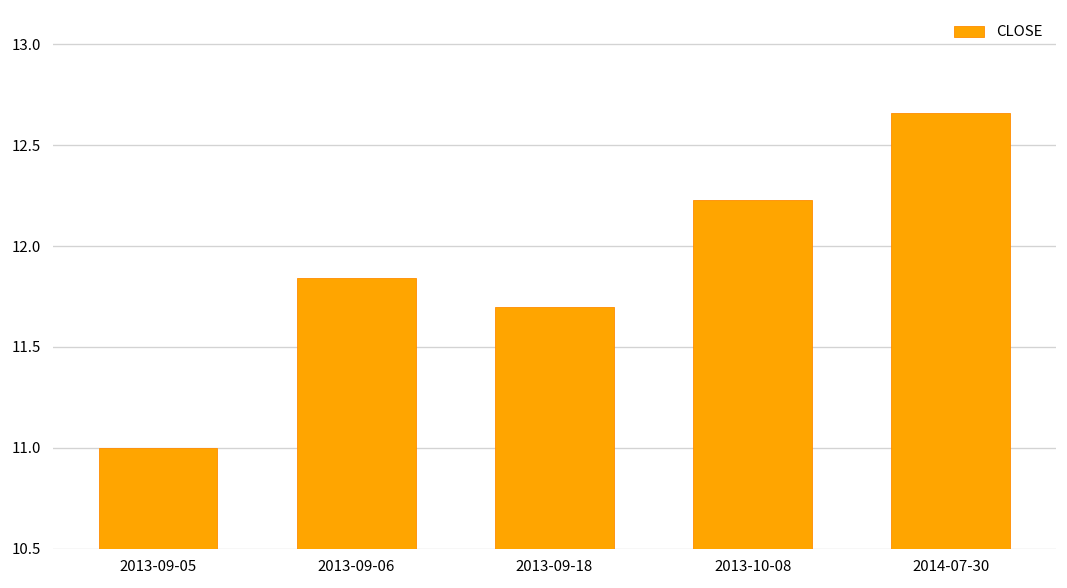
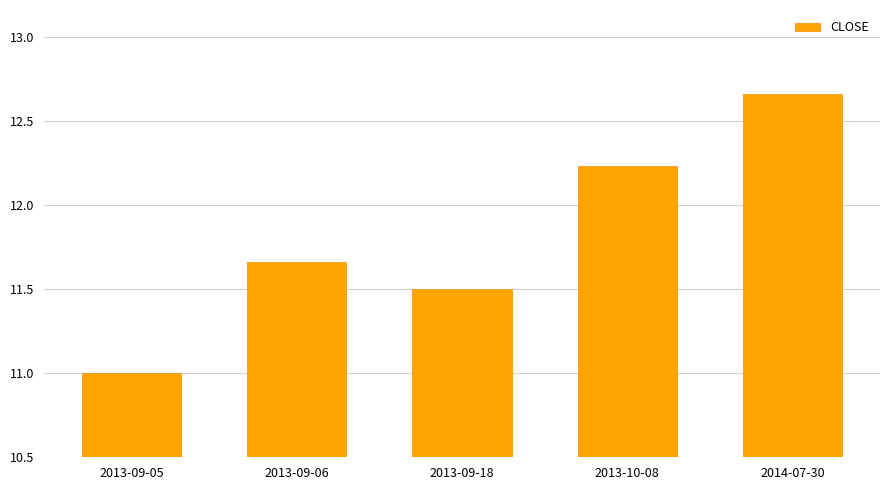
  {
    "2013-09-05": 11.00,
-   "2013-09-06": 11.84,
-   "2013-09-18": 11.7,
+   "2013-09-06": 11.66,
+   "2013-09-18": 11.5,
    "2013-10-08": 12.23,
    "2014-07-30": 12.66
  }
